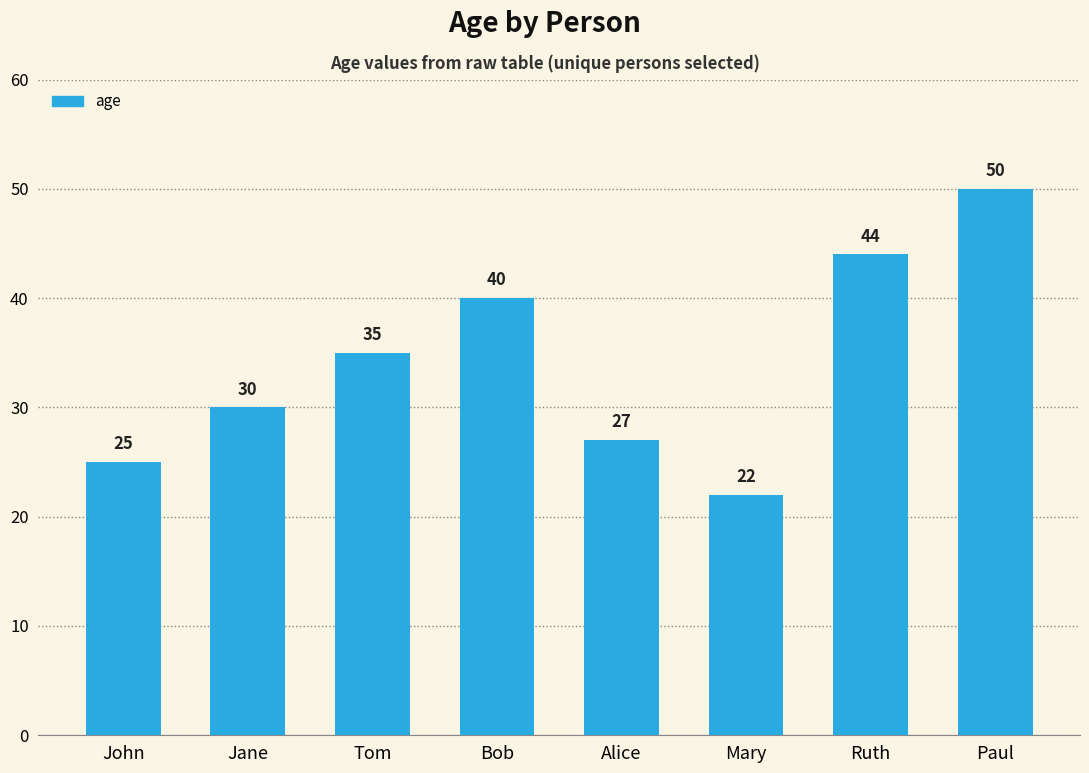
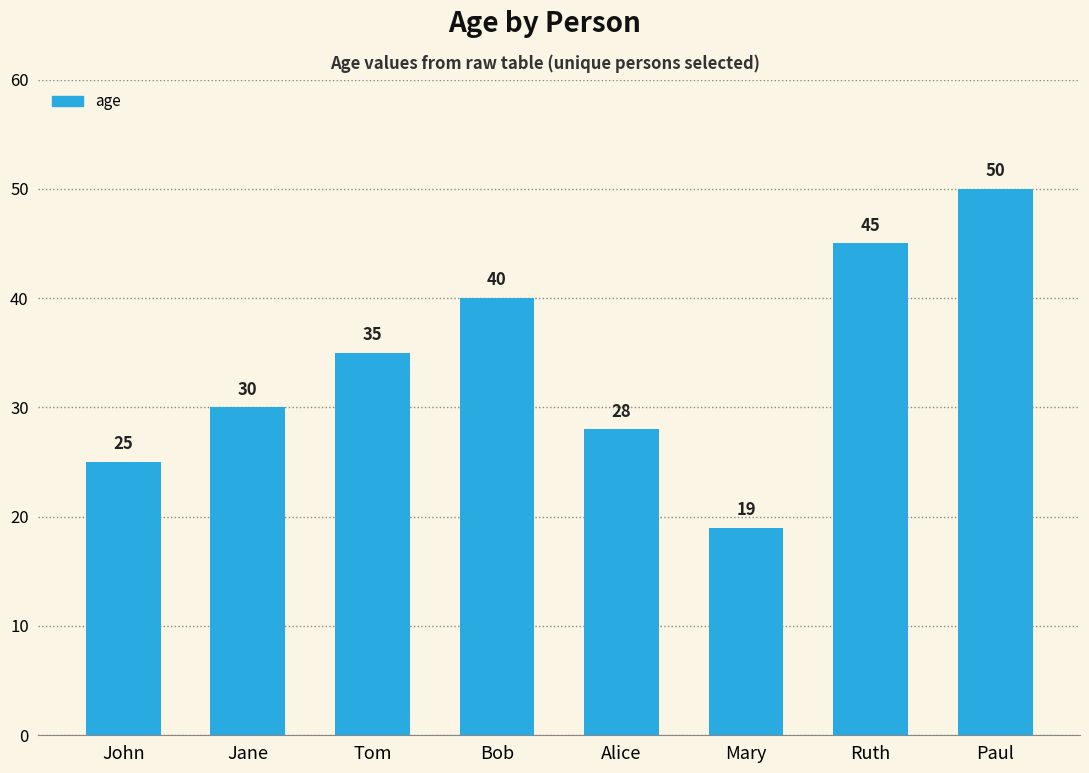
  {
    "John": 25,
    "Jane": 30,
    "Tom": 35,
    "Bob": 40,
-   "Alice": 27,
-   "Mary": 22,
-   "Ruth": 44,
+   "Alice": 28,
+   "Mary": 19,
+   "Ruth": 45,
    "Paul": 50
  }
